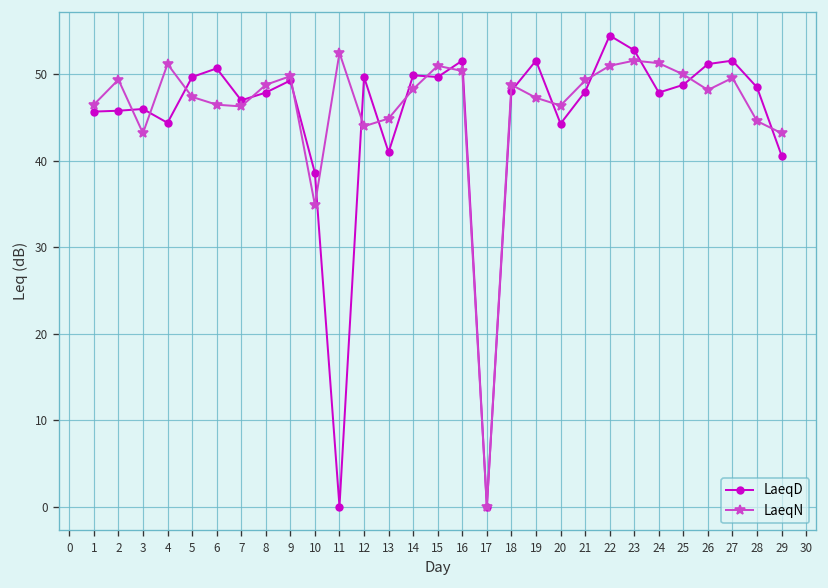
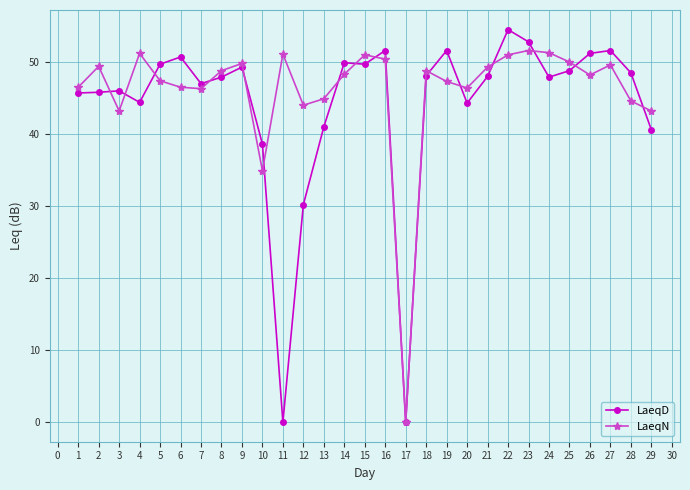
  {
    "LaeqD": {
      "1": 46,
      "2": 46,
      "3": 46,
      "4": 44,
      "5": 50,
      "6": 51,
      "7": 47,
      "8": 48,
      "9": 49,
      "10": 39,
      "11": 0,
-     "12": 50,
+     "12": 30,
      "13": 41,
      "14": 50,
      "15": 50,
      "16": 52,
      "18": 48,
      "19": 52,
      "20": 44,
      "21": 48,
      "22": 55,
      "23": 53,
      "24": 48,
      "25": 49,
      "26": 51,
      "27": 52,
      "28": 49,
      "29": 41
    },
    "LaeqN": {
      "1": 47,
      "2": 49,
      "3": 43,
      "4": 51,
      "5": 47,
      "6": 47,
      "7": 46,
      "8": 49,
      "9": 50,
      "10": 35,
-     "11": 53,
+     "11": 51,
      "12": 44,
      "13": 45,
      "14": 48,
      "15": 51,
      "16": 50,
      "18": 49,
      "19": 47,
      "20": 46,
      "21": 49,
      "22": 51,
      "23": 52,
      "24": 51,
      "25": 50,
      "26": 48,
      "27": 50,
      "28": 45,
      "29": 43
    }
  }
